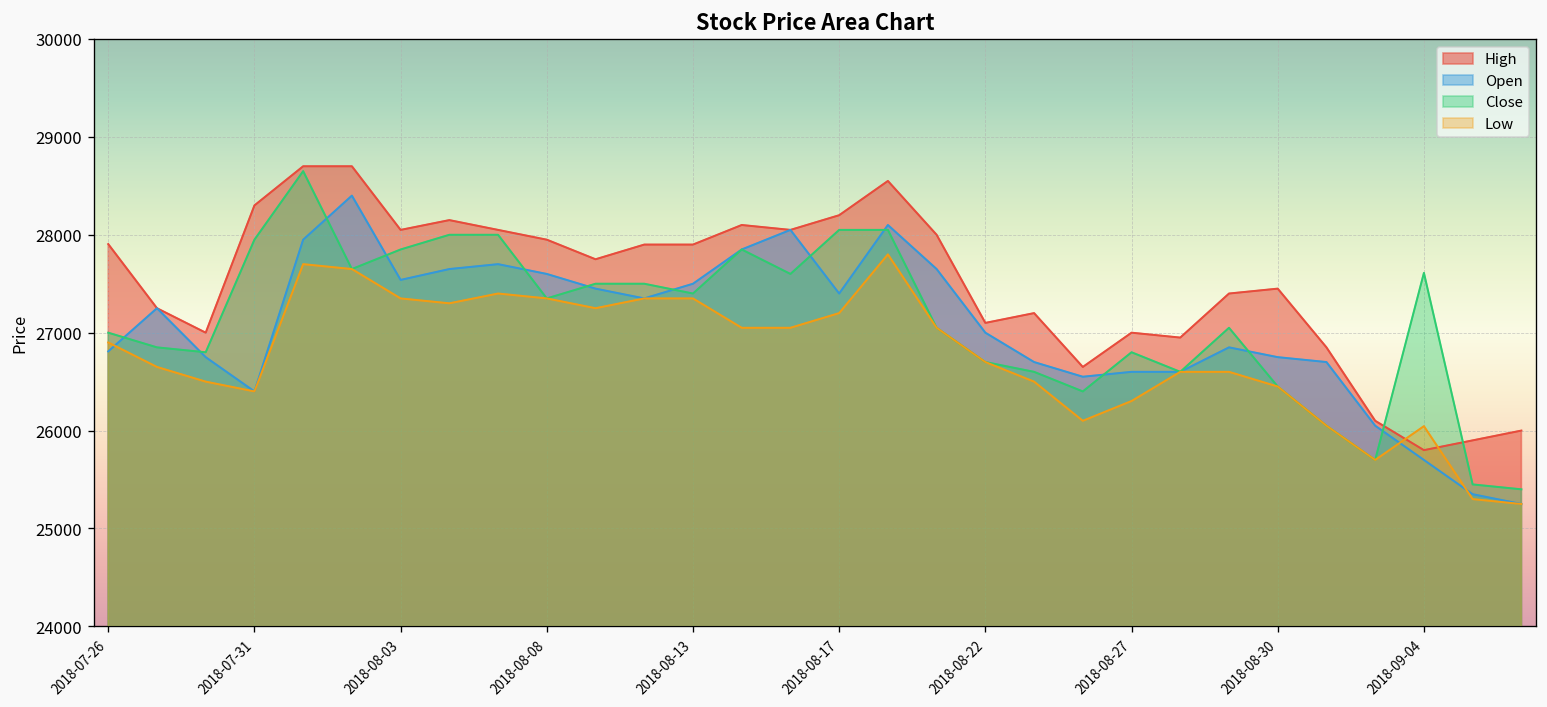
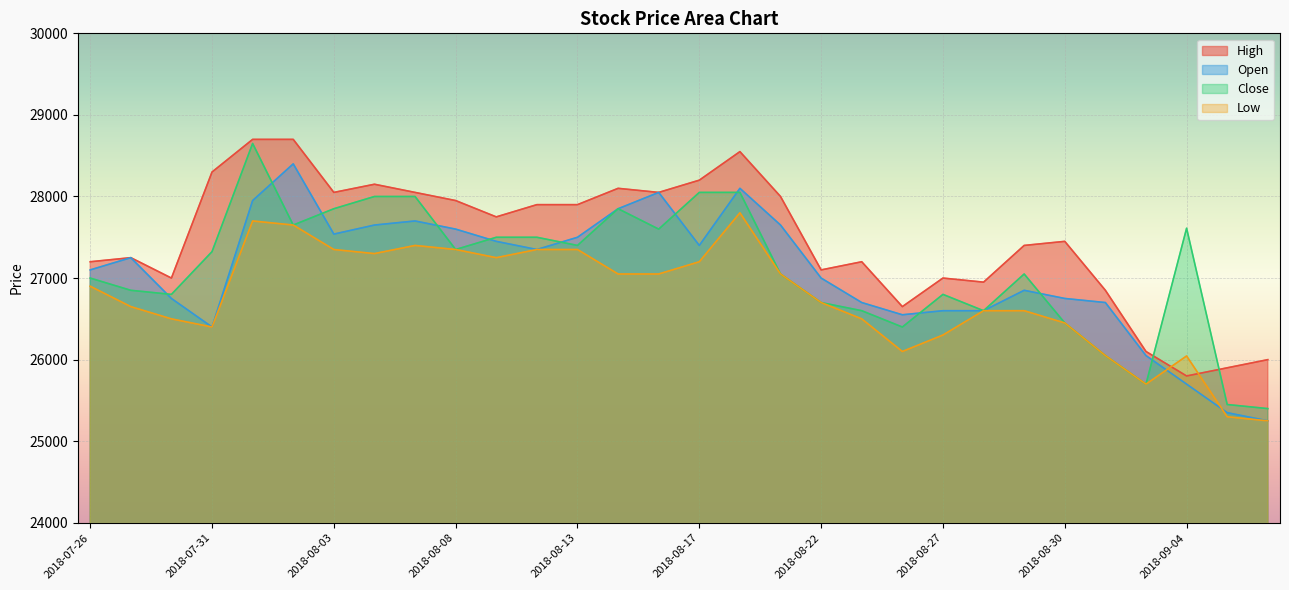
  {
    "High": {
-     "2018-07-26": 27900,
+     "2018-07-26": 27200,
      "2018-07-31": 28300,
      "2018-08-03": 28100,
      "2018-08-08": 28000,
      "2018-08-13": 27900,
      "2018-08-17": 28200,
      "2018-08-22": 27100,
      "2018-08-27": 27000,
      "2018-08-30": 27500,
      "2018-09-04": 25800
    },
    "Open": {
-     "2018-07-26": 26800,
+     "2018-07-26": 27100,
      "2018-08-03": 27500,
      "2018-08-08": 27600,
      "2018-08-13": 27500,
      "2018-08-17": 27400,
      "2018-08-22": 27000,
      "2018-08-27": 26600,
      "2018-08-30": 26800,
      "2018-09-04": 25700
    },
    "Close": {
      "2018-07-26": 27000,
-     "2018-07-31": 28000,
+     "2018-07-31": 27300,
      "2018-08-03": 27900,
      "2018-08-13": 27400,
      "2018-08-17": 28100,
      "2018-08-27": 26800,
      "2018-09-04": 27600
    },
    "Low": {
      "2018-07-26": 26900,
      "2018-08-03": 27400,
      "2018-08-13": 27400,
      "2018-08-17": 27200,
      "2018-08-27": 26300,
      "2018-09-04": 26000
    }
  }
